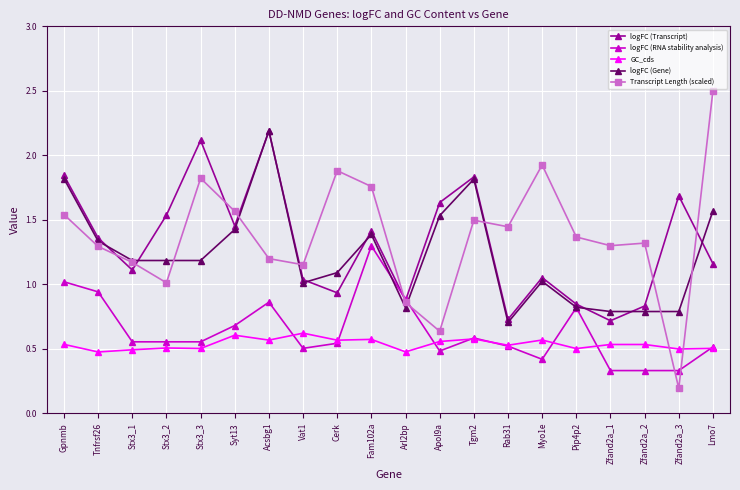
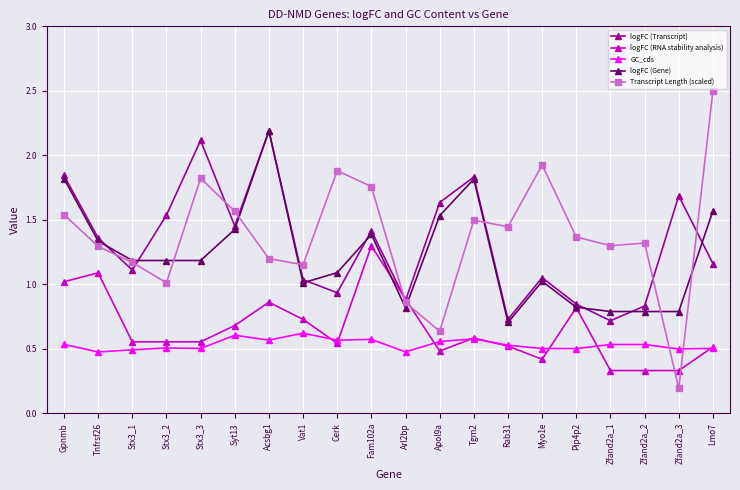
  {
    "logFC (Transcript)": {
      "Gpnmb": 1.84,
      "Tnfrsf26": 1.36,
      "Stx3_1": 1.11,
      "Stx3_2": 1.54,
      "Stx3_3": 2.12,
      "Syt13": 1.45,
      "Vat1": 1.04,
      "Cerk": 0.93,
      "Fam102a": 1.41,
      "Apol9a": 1.63,
      "Rab31": 0.73,
      "Myo1e": 1.05,
      "Pip4p2": 0.85,
      "Zfand2a_1": 0.72,
      "Zfand2a_2": 0.83,
      "Zfand2a_3": 1.69,
      "Lmo7": 1.16
    },
    "logFC (RNA stability analysis)": {
      "Gpnmb": 1.02,
-     "Tnfrsf26": 0.94,
+     "Tnfrsf26": 1.09,
      "Stx3_1": 0.55,
      "Stx3_2": 0.55,
      "Stx3_3": 0.55,
      "Syt13": 0.68,
      "Acsbg1": 0.86,
-     "Vat1": 0.50,
+     "Vat1": 0.73,
      "Cerk": 0.54,
      "Fam102a": 1.30,
      "Apol9a": 0.48,
      "Myo1e": 0.42,
      "Zfand2a_1": 0.33,
      "Zfand2a_2": 0.33,
      "Zfand2a_3": 0.33
    },
    "GC_cds": {
      "Gpnmb": 0.53,
      "Tnfrsf26": 0.47,
      "Stx3_1": 0.49,
      "Stx3_2": 0.51,
      "Stx3_3": 0.50,
      "Syt13": 0.60,
      "Acsbg1": 0.57,
      "Vat1": 0.62,
      "Cerk": 0.57,
      "Fam102a": 0.57,
      "Arl2bp": 0.48,
      "Apol9a": 0.56,
-     "Myo1e": 0.57,
+     "Myo1e": 0.50,
      "Pip4p2": 0.50,
      "Zfand2a_1": 0.53,
      "Zfand2a_2": 0.53,
      "Zfand2a_3": 0.50
    },
    "logFC (Gene)": {
      "Gpnmb": 1.82,
      "Tnfrsf26": 1.33,
      "Stx3_2": 1.18,
      "Stx3_3": 1.18,
      "Syt13": 1.43,
      "Vat1": 1.01,
      "Cerk": 1.09,
      "Fam102a": 1.39,
      "Arl2bp": 0.82,
      "Apol9a": 1.53,
      "Rab31": 0.70,
      "Myo1e": 1.02,
      "Zfand2a_1": 0.79,
      "Zfand2a_2": 0.79,
      "Zfand2a_3": 0.79,
      "Lmo7": 1.57
    },
    "Transcript Length (scaled)": {
      "Gpnmb": 1.54,
      "Tnfrsf26": 1.29,
      "Stx3_2": 1.01,
      "Stx3_3": 1.82,
      "Syt13": 1.57,
      "Acsbg1": 1.20,
      "Vat1": 1.15,
      "Cerk": 1.88,
      "Fam102a": 1.76,
      "Apol9a": 0.64,
      "Tgm2": 1.50,
      "Rab31": 1.45,
      "Myo1e": 1.93,
      "Pip4p2": 1.37,
      "Zfand2a_1": 1.30,
      "Zfand2a_2": 1.32,
      "Zfand2a_3": 0.19,
      "Lmo7": 2.50
    }
  }
